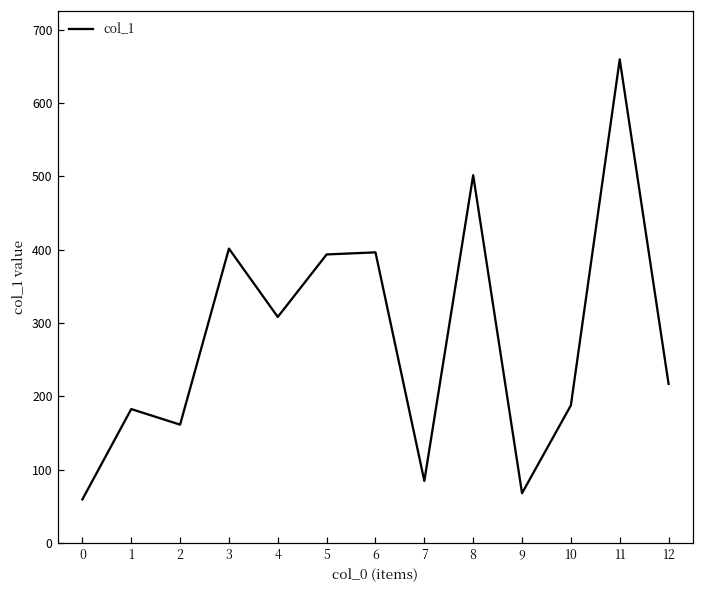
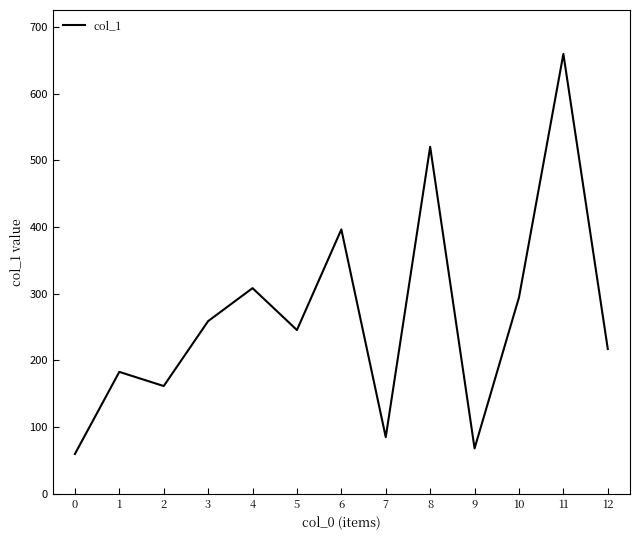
  {
    "0": 60,
    "1": 180,
    "2": 160,
-   "3": 400,
+   "3": 260,
    "4": 310,
-   "5": 390,
+   "5": 250,
    "6": 400,
    "7": 80,
-   "8": 500,
+   "8": 520,
    "9": 70,
-   "10": 190,
+   "10": 290,
    "11": 660,
    "12": 220
  }
